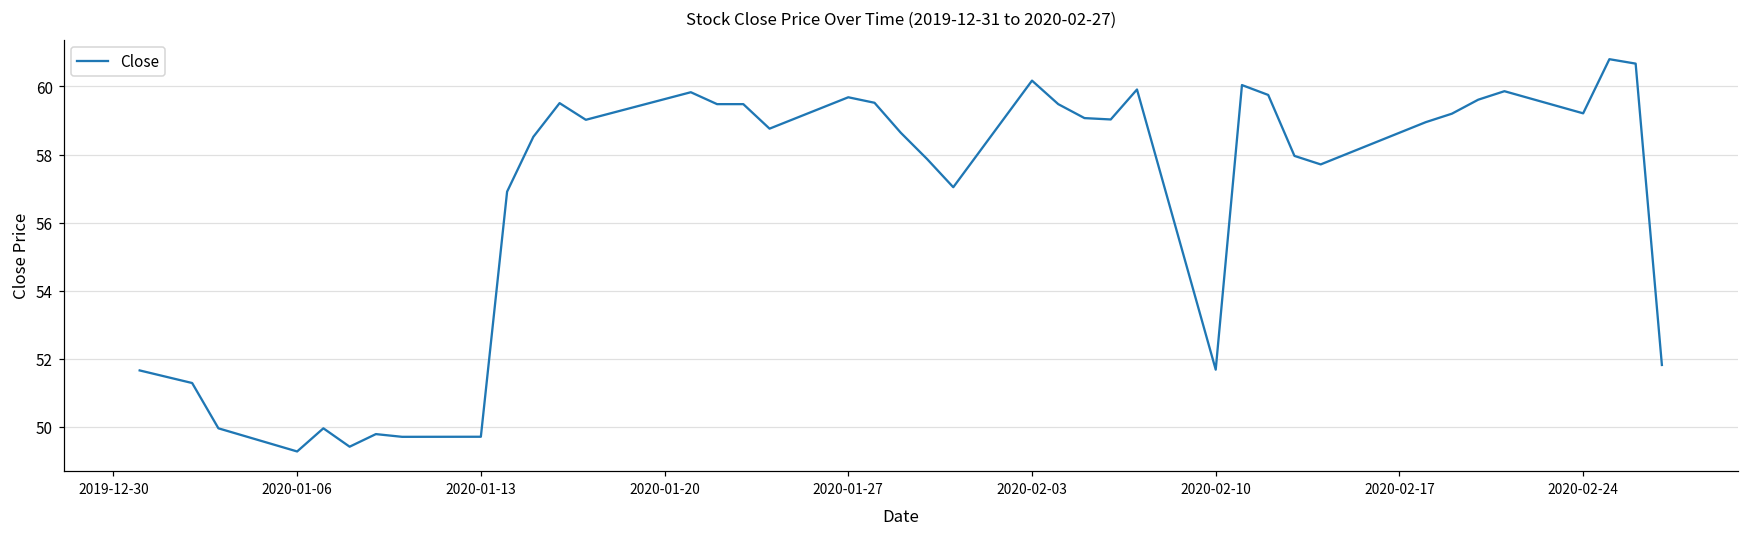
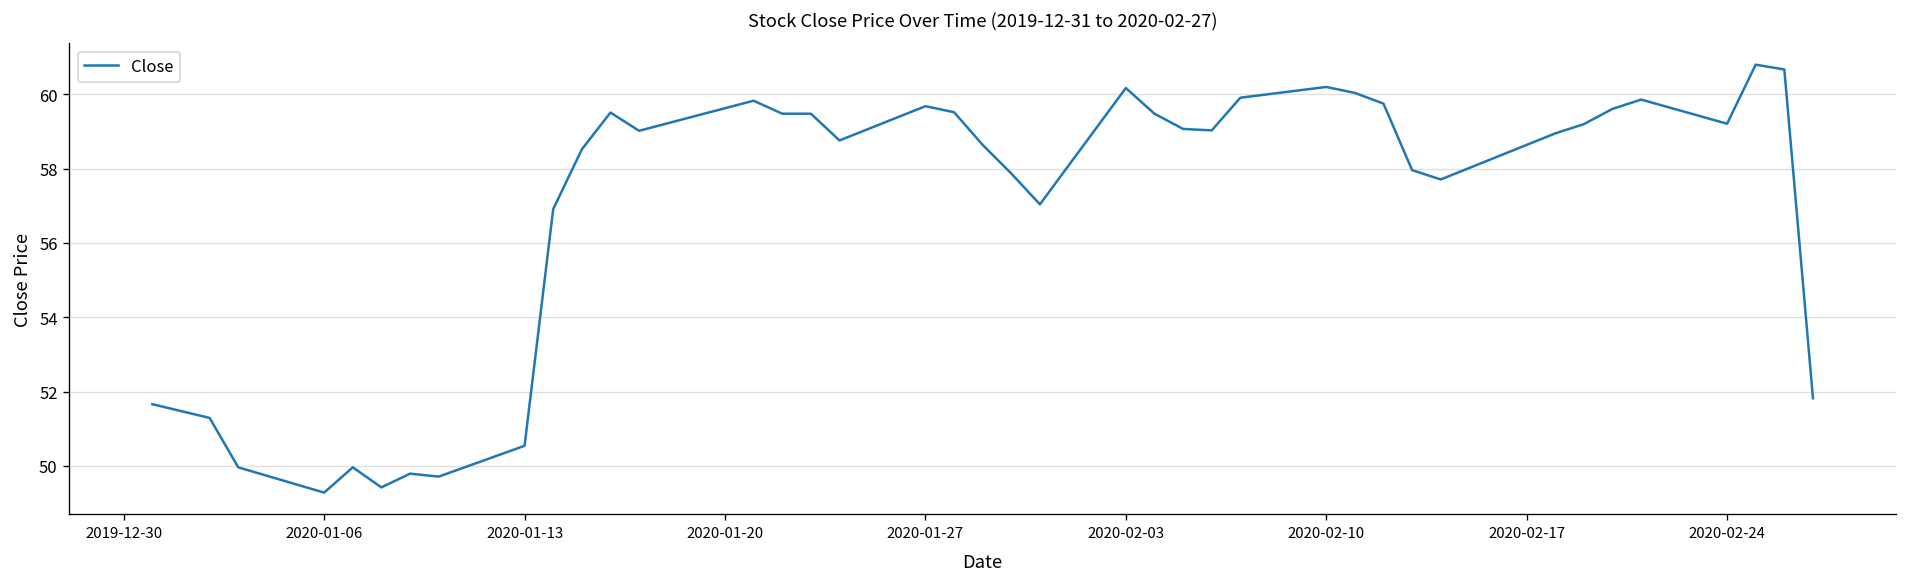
  {
    "2020-01-06": 49.3,
-   "2020-01-13": 49.7,
+   "2020-01-13": 50.5,
    "2020-01-27": 59.7,
    "2020-02-03": 60.2,
-   "2020-02-10": 51.7,
+   "2020-02-10": 60.2,
    "2020-02-24": 59.2
  }
